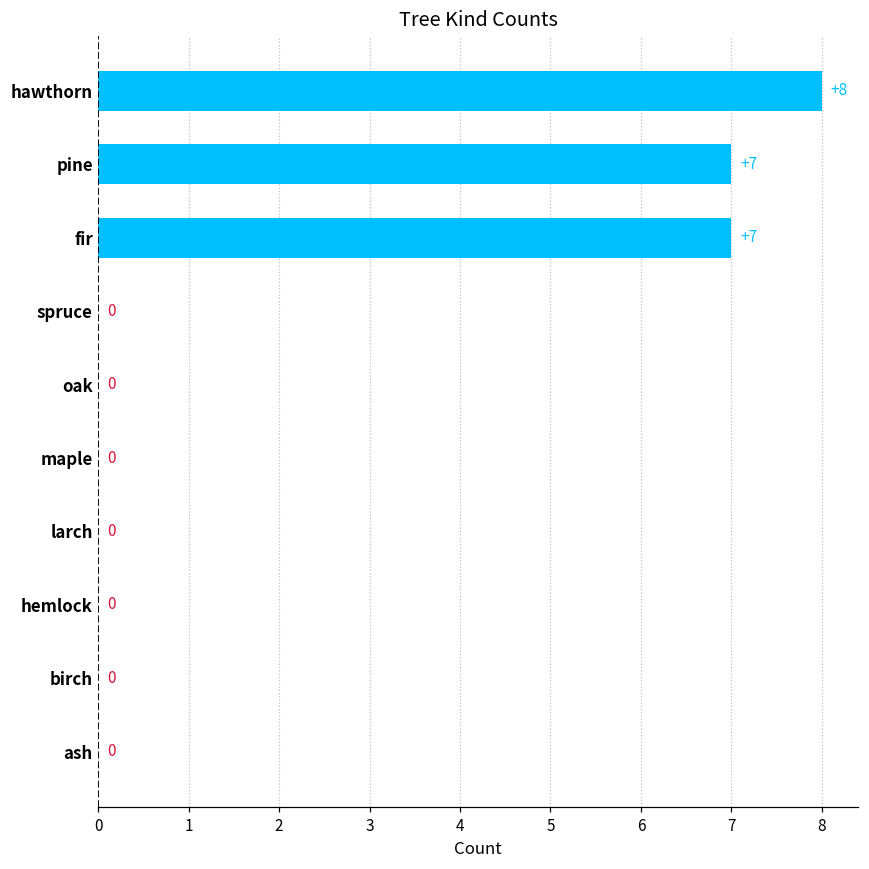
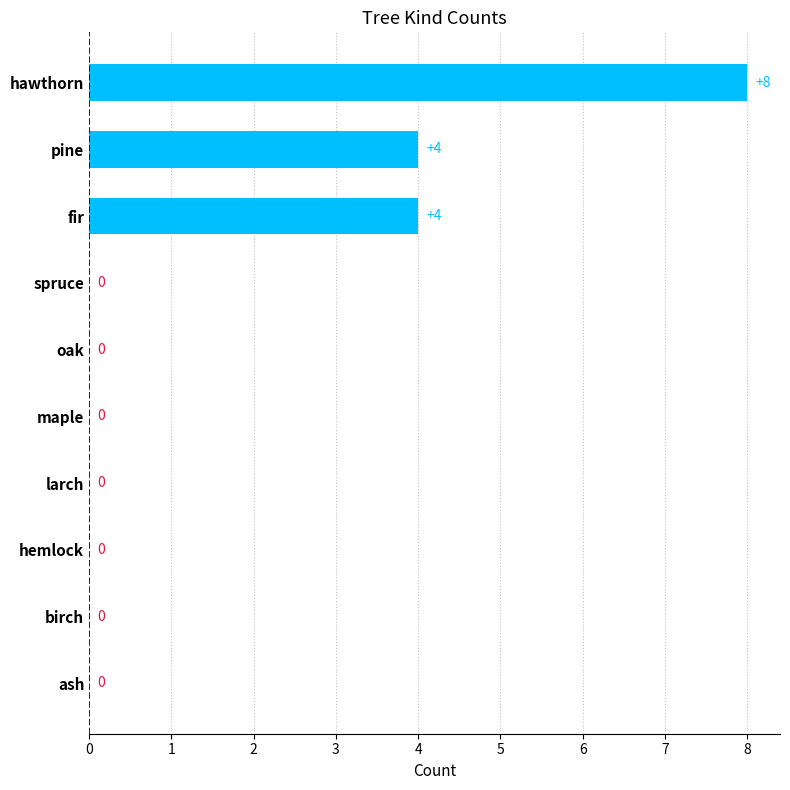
  {
    "hawthorn": "+8",
-   "pine": "+7",
-   "fir": "+7",
+   "pine": "+4",
+   "fir": "+4",
    "spruce": "0",
    "oak": "0",
    "maple": "0",
    "larch": "0",
    "hemlock": "0",
    "birch": "0",
    "ash": "0"
  }
